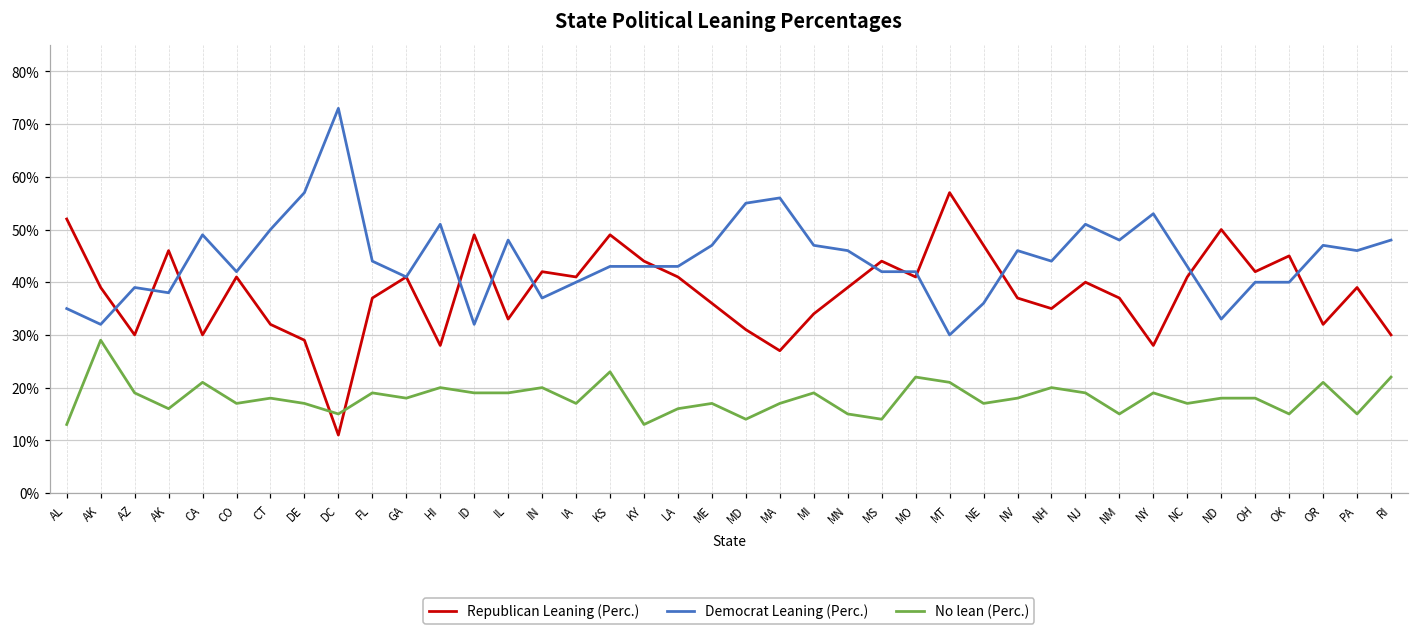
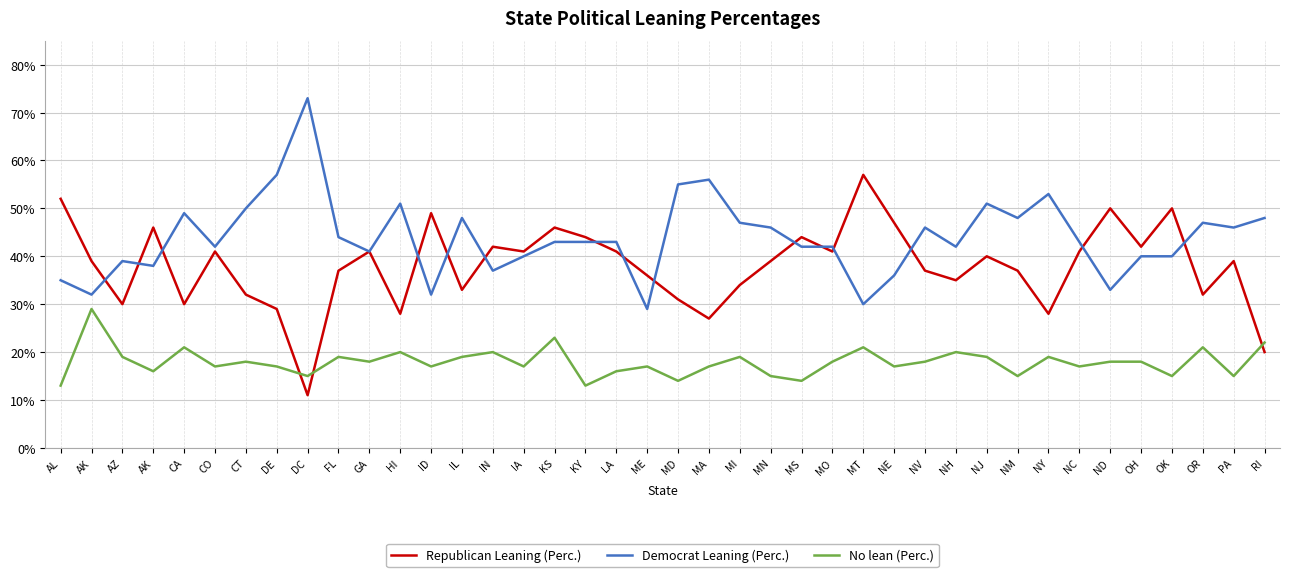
  {
    "Republican Leaning (Perc.)": {
      "AL": "52%",
      "AZ": "30%",
      "CA": "30%",
      "CO": "41%",
      "CT": "32%",
      "DE": "29%",
      "DC": "11%",
      "FL": "37%",
      "HI": "28%",
      "ID": "49%",
      "IL": "33%",
      "IN": "42%",
      "IA": "41%",
-     "KS": "49%",
+     "KS": "46%",
      "KY": "44%",
      "LA": "41%",
      "ME": "36%",
      "MD": "31%",
      "MA": "27%",
      "MI": "34%",
      "MN": "39%",
      "MS": "44%",
      "MO": "41%",
      "MT": "57%",
      "NE": "47%",
      "NV": "37%",
      "NH": "35%",
      "NJ": "40%",
      "NM": "37%",
      "NY": "28%",
      "NC": "41%",
      "ND": "50%",
      "OH": "42%",
-     "OK": "45%",
+     "OK": "50%",
      "OR": "32%",
      "PA": "39%",
-     "RI": "30%"
+     "RI": "20%"
    },
    "Democrat Leaning (Perc.)": {
      "AL": "35%",
      "AZ": "39%",
      "CA": "49%",
      "CO": "42%",
      "CT": "50%",
      "DE": "57%",
      "DC": "73%",
      "FL": "44%",
      "HI": "51%",
      "ID": "32%",
      "IL": "48%",
      "IN": "37%",
      "IA": "40%",
      "KS": "43%",
      "KY": "43%",
      "LA": "43%",
-     "ME": "47%",
+     "ME": "29%",
      "MD": "55%",
      "MA": "56%",
      "MI": "47%",
      "MN": "46%",
      "MS": "42%",
      "MO": "42%",
      "MT": "30%",
      "NE": "36%",
      "NV": "46%",
-     "NH": "44%",
+     "NH": "42%",
      "NJ": "51%",
      "NM": "48%",
      "NY": "53%",
      "NC": "43%",
      "ND": "33%",
      "OH": "40%",
      "OK": "40%",
      "OR": "47%",
      "PA": "46%",
      "RI": "48%"
    },
    "No lean (Perc.)": {
      "AL": "13%",
      "AZ": "19%",
      "CA": "21%",
      "CO": "17%",
      "CT": "18%",
      "DE": "17%",
      "DC": "15%",
      "FL": "19%",
      "GA": "18%",
      "HI": "20%",
-     "ID": "19%",
+     "ID": "17%",
      "IL": "19%",
      "IN": "20%",
      "IA": "17%",
      "KS": "23%",
      "KY": "13%",
      "LA": "16%",
      "ME": "17%",
      "MD": "14%",
      "MA": "17%",
      "MI": "19%",
      "MN": "15%",
      "MS": "14%",
-     "MO": "22%",
+     "MO": "18%",
      "MT": "21%",
      "NE": "17%",
      "NV": "18%",
      "NH": "20%",
      "NJ": "19%",
      "NM": "15%",
      "NY": "19%",
      "NC": "17%",
      "ND": "18%",
      "OH": "18%",
      "OK": "15%",
      "OR": "21%",
      "PA": "15%",
      "RI": "22%"
    }
  }
